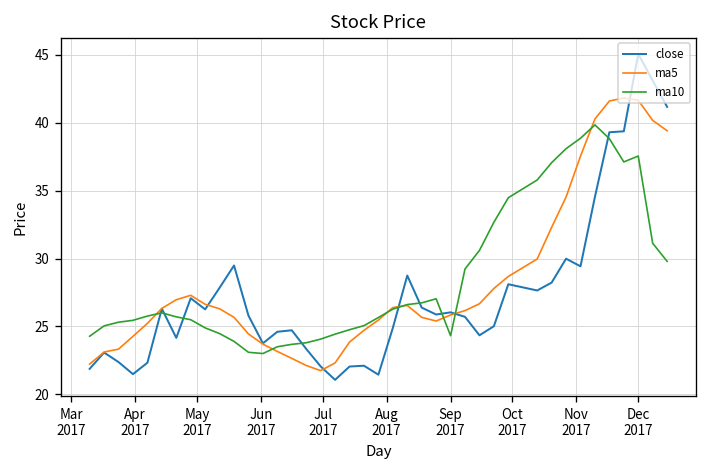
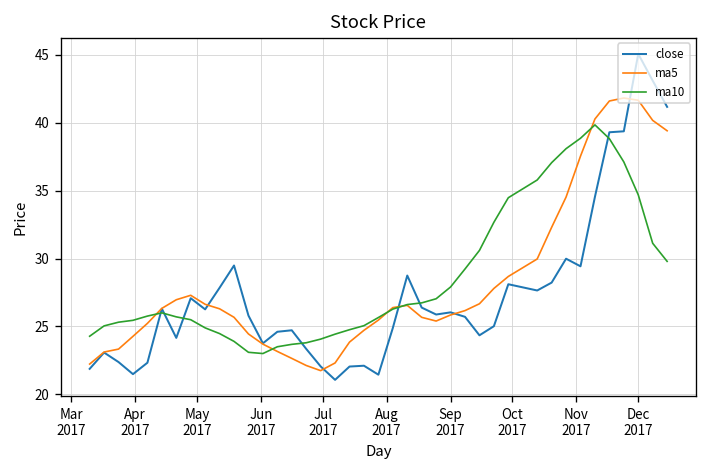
  {
    "ma10": {
-     "Sep 2017": 24.3,
-     "Dec 2017": 37.6
+     "Sep 2017": 27.9,
+     "Dec 2017": 34.7
    }
  }
